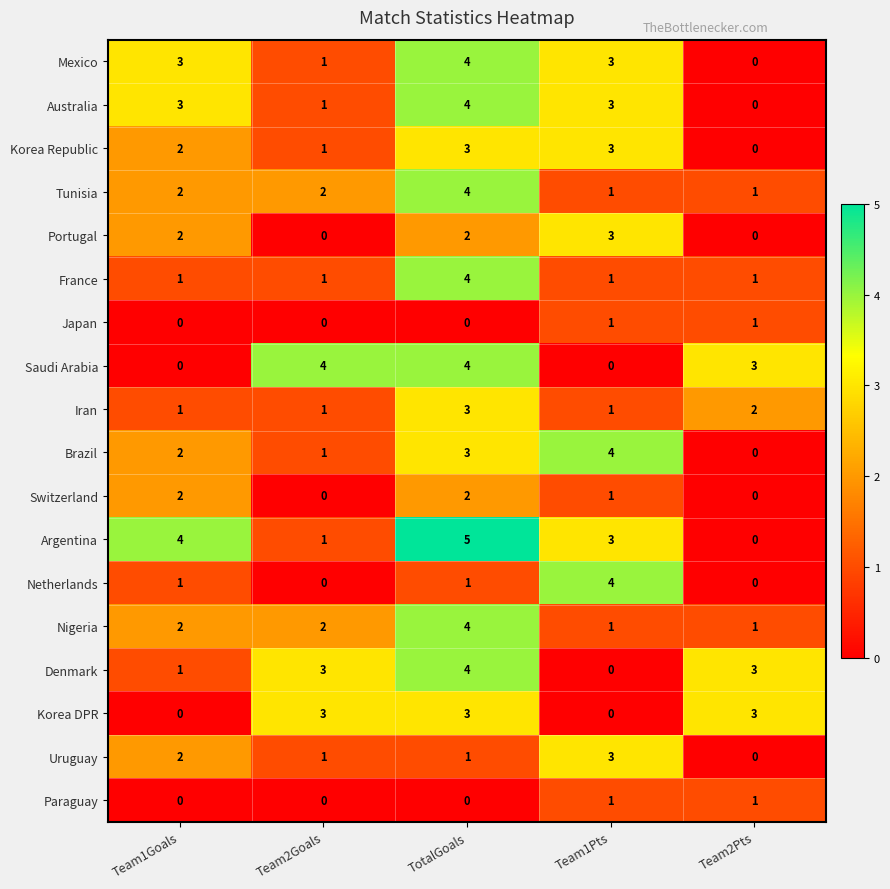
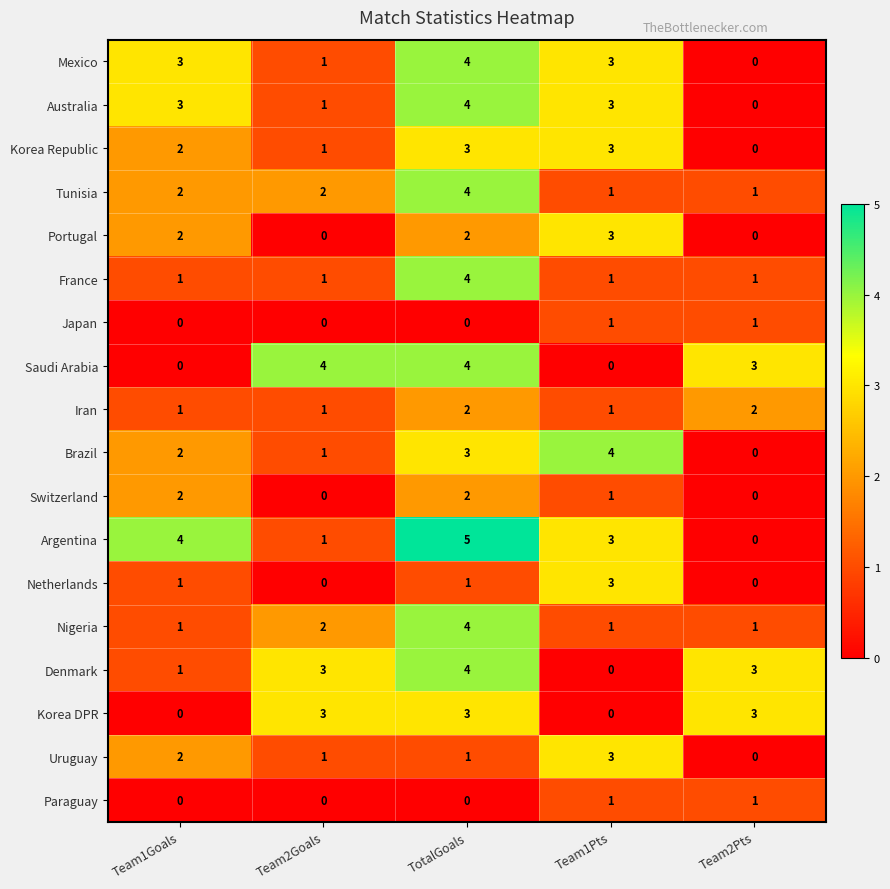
  {
    "Mexico": {
      "Team1Goals": 3,
      "Team2Goals": 1,
      "TotalGoals": 4,
      "Team1Pts": 3,
      "Team2Pts": 0
    },
    "Australia": {
      "Team1Goals": 3,
      "Team2Goals": 1,
      "TotalGoals": 4,
      "Team1Pts": 3,
      "Team2Pts": 0
    },
    "Korea Republic": {
      "Team1Goals": 2,
      "Team2Goals": 1,
      "TotalGoals": 3,
      "Team1Pts": 3,
      "Team2Pts": 0
    },
    "Tunisia": {
      "Team1Goals": 2,
      "Team2Goals": 2,
      "TotalGoals": 4,
      "Team1Pts": 1,
      "Team2Pts": 1
    },
    "Portugal": {
      "Team1Goals": 2,
      "Team2Goals": 0,
      "TotalGoals": 2,
      "Team1Pts": 3,
      "Team2Pts": 0
    },
    "France": {
      "Team1Goals": 1,
      "Team2Goals": 1,
      "TotalGoals": 4,
      "Team1Pts": 1,
      "Team2Pts": 1
    },
    "Japan": {
      "Team1Goals": 0,
      "Team2Goals": 0,
      "TotalGoals": 0,
      "Team1Pts": 1,
      "Team2Pts": 1
    },
    "Saudi Arabia": {
      "Team1Goals": 0,
      "Team2Goals": 4,
      "TotalGoals": 4,
      "Team1Pts": 0,
      "Team2Pts": 3
    },
    "Iran": {
      "Team1Goals": 1,
      "Team2Goals": 1,
-     "TotalGoals": 3,
+     "TotalGoals": 2,
      "Team1Pts": 1,
      "Team2Pts": 2
    },
    "Brazil": {
      "Team1Goals": 2,
      "Team2Goals": 1,
      "TotalGoals": 3,
      "Team1Pts": 4,
      "Team2Pts": 0
    },
    "Switzerland": {
      "Team1Goals": 2,
      "Team2Goals": 0,
      "TotalGoals": 2,
      "Team1Pts": 1,
      "Team2Pts": 0
    },
    "Argentina": {
      "Team1Goals": 4,
      "Team2Goals": 1,
      "TotalGoals": 5,
      "Team1Pts": 3,
      "Team2Pts": 0
    },
    "Netherlands": {
      "Team1Goals": 1,
      "Team2Goals": 0,
      "TotalGoals": 1,
-     "Team1Pts": 4,
+     "Team1Pts": 3,
      "Team2Pts": 0
    },
    "Nigeria": {
-     "Team1Goals": 2,
+     "Team1Goals": 1,
      "Team2Goals": 2,
      "TotalGoals": 4,
      "Team1Pts": 1,
      "Team2Pts": 1
    },
    "Denmark": {
      "Team1Goals": 1,
      "Team2Goals": 3,
      "TotalGoals": 4,
      "Team1Pts": 0,
      "Team2Pts": 3
    },
    "Korea DPR": {
      "Team1Goals": 0,
      "Team2Goals": 3,
      "TotalGoals": 3,
      "Team1Pts": 0,
      "Team2Pts": 3
    },
    "Uruguay": {
      "Team1Goals": 2,
      "Team2Goals": 1,
      "TotalGoals": 1,
      "Team1Pts": 3,
      "Team2Pts": 0
    },
    "Paraguay": {
      "Team1Goals": 0,
      "Team2Goals": 0,
      "TotalGoals": 0,
      "Team1Pts": 1,
      "Team2Pts": 1
    }
  }
